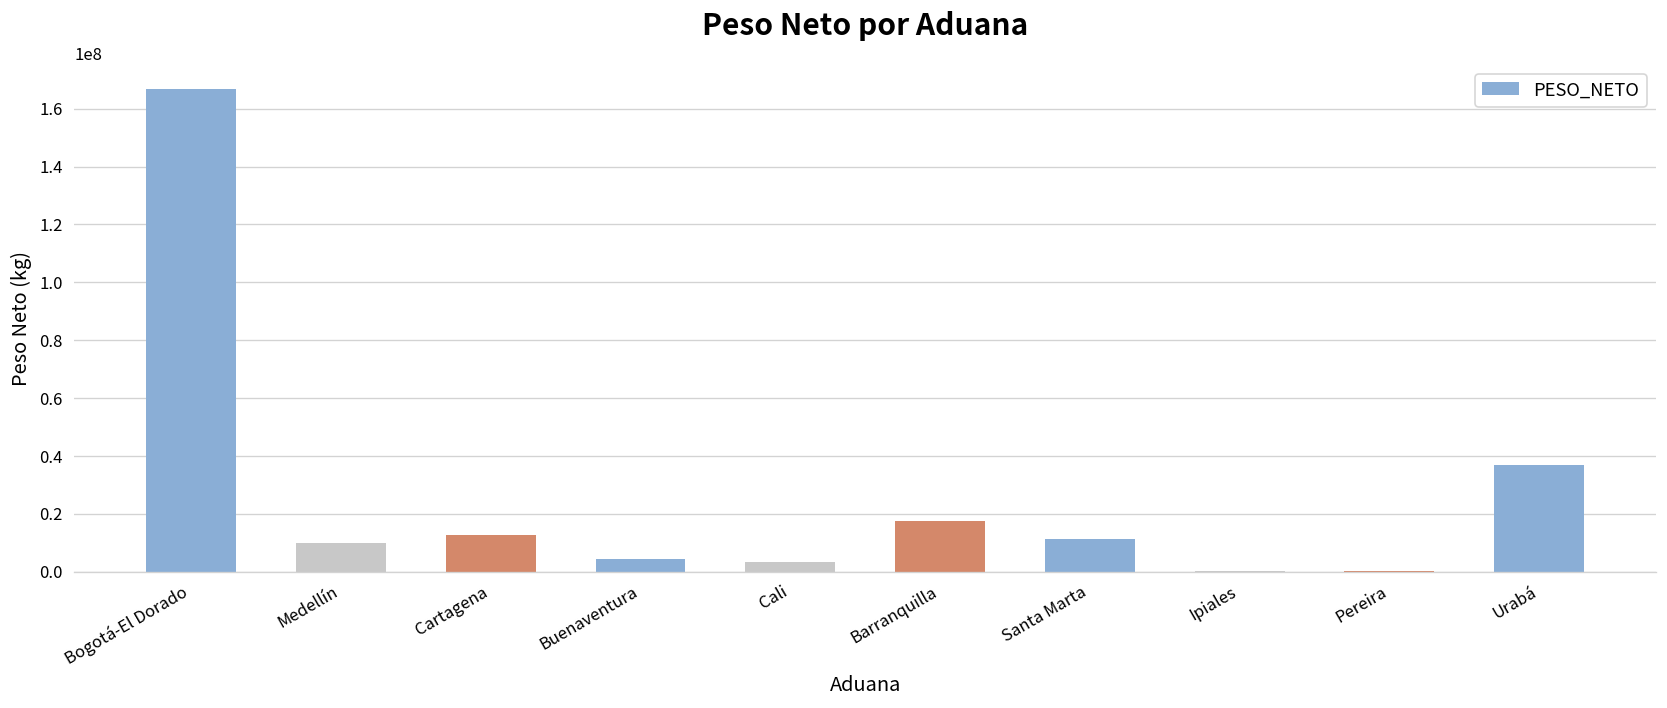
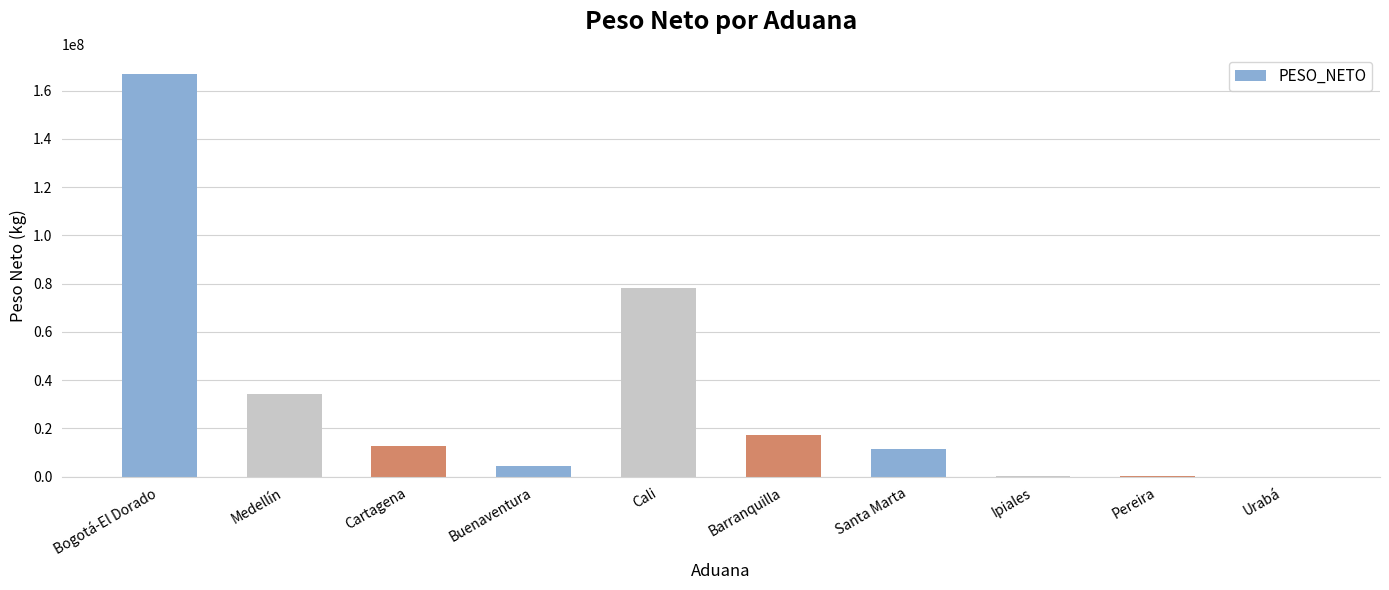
  {
    "Bogotá-El Dorado": 167000000,
-   "Medellín": 10000000,
+   "Medellín": 34000000,
    "Cartagena": 13000000,
    "Buenaventura": 4000000,
-   "Cali": 4000000,
+   "Cali": 78000000,
    "Barranquilla": 17000000,
    "Santa Marta": 11000000,
-   "Urabá": 37000000
+   "Urabá": 0
  }
